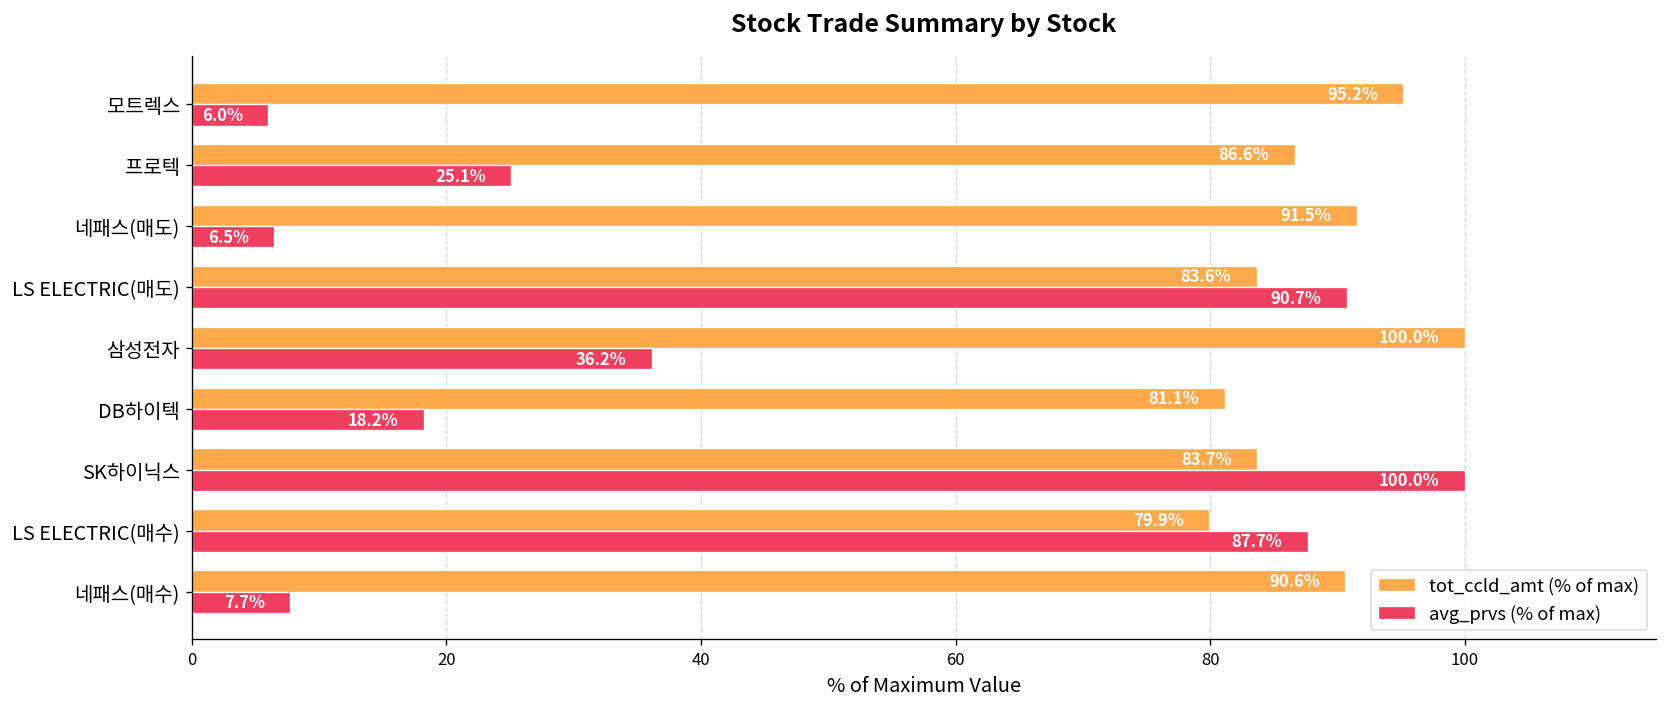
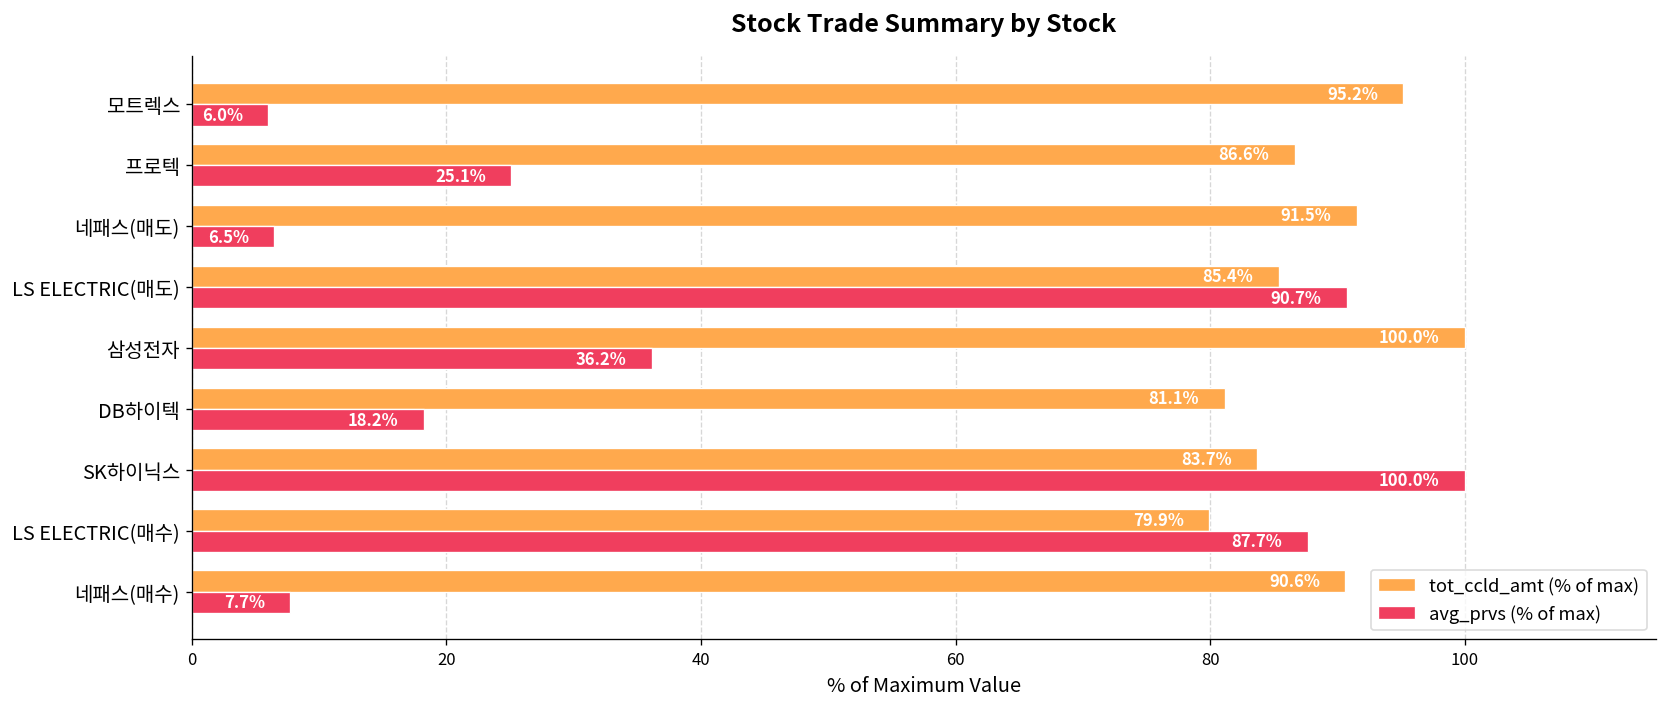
  {
    "tot_ccld_amt (% of max)": {
      "모트렉스": "95.2%",
      "프로텍": "86.6%",
      "네패스(매도)": "91.5%",
-     "LS ELECTRIC(매도)": "83.6%",
+     "LS ELECTRIC(매도)": "85.4%",
      "삼성전자": "100.0%",
      "DB하이텍": "81.1%",
      "SK하이닉스": "83.7%",
      "LS ELECTRIC(매수)": "79.9%",
      "네패스(매수)": "90.6%"
    },
    "avg_prvs (% of max)": {
      "모트렉스": "6.0%",
      "프로텍": "25.1%",
      "네패스(매도)": "6.5%",
      "LS ELECTRIC(매도)": "90.7%",
      "삼성전자": "36.2%",
      "DB하이텍": "18.2%",
      "SK하이닉스": "100.0%",
      "LS ELECTRIC(매수)": "87.7%",
      "네패스(매수)": "7.7%"
    }
  }
